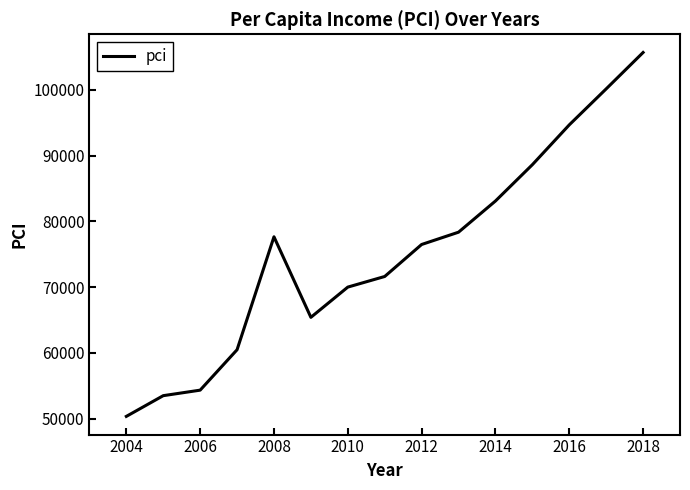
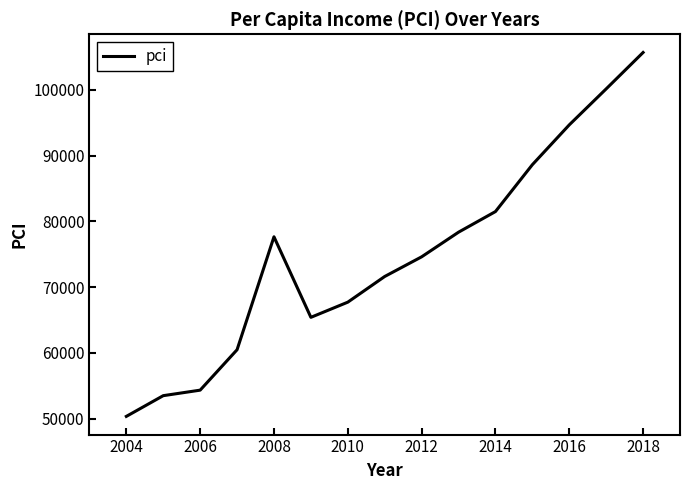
  {
    "2004": 50000,
    "2006": 54000,
    "2008": 78000,
-   "2010": 70000,
-   "2012": 76000,
-   "2014": 83000,
+   "2010": 68000,
+   "2012": 75000,
+   "2014": 81000,
    "2016": 95000,
    "2018": 106000
  }
